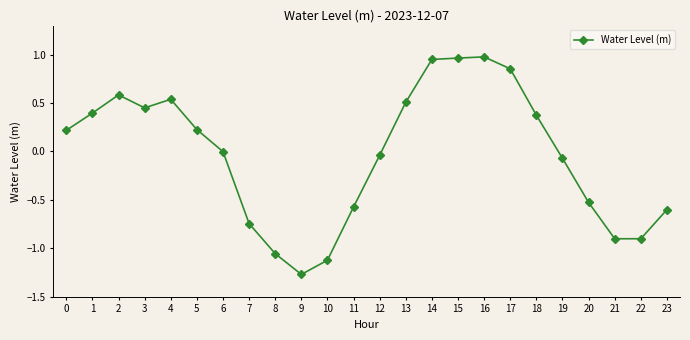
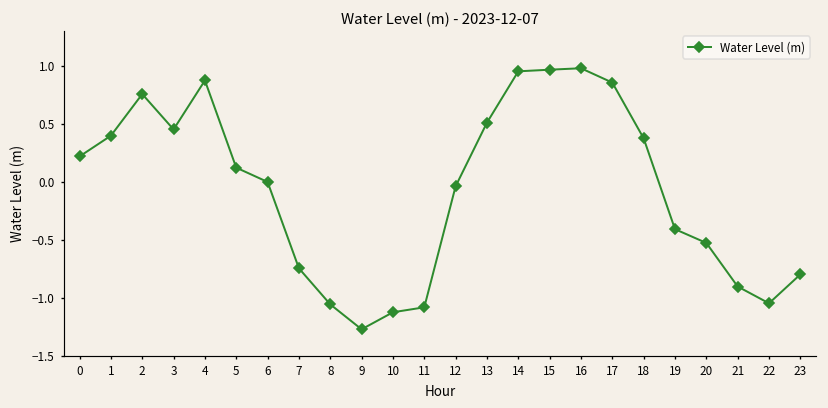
  {
    "0": 0.2,
    "1": 0.4,
-   "2": 0.6,
+   "2": 0.8,
    "3": 0.5,
-   "4": 0.5,
-   "5": 0.2,
+   "4": 0.9,
+   "5": 0.1,
    "6": 0.0,
    "7": -0.7,
    "8": -1.1,
    "9": -1.3,
    "10": -1.1,
-   "11": -0.6,
+   "11": -1.1,
    "12": 0.0,
    "13": 0.5,
    "14": 1.0,
    "15": 1.0,
    "16": 1.0,
    "17": 0.9,
    "18": 0.4,
-   "19": -0.1,
+   "19": -0.4,
    "20": -0.5,
    "21": -0.9,
-   "22": -0.9,
-   "23": -0.6
+   "22": -1.0,
+   "23": -0.8
  }
